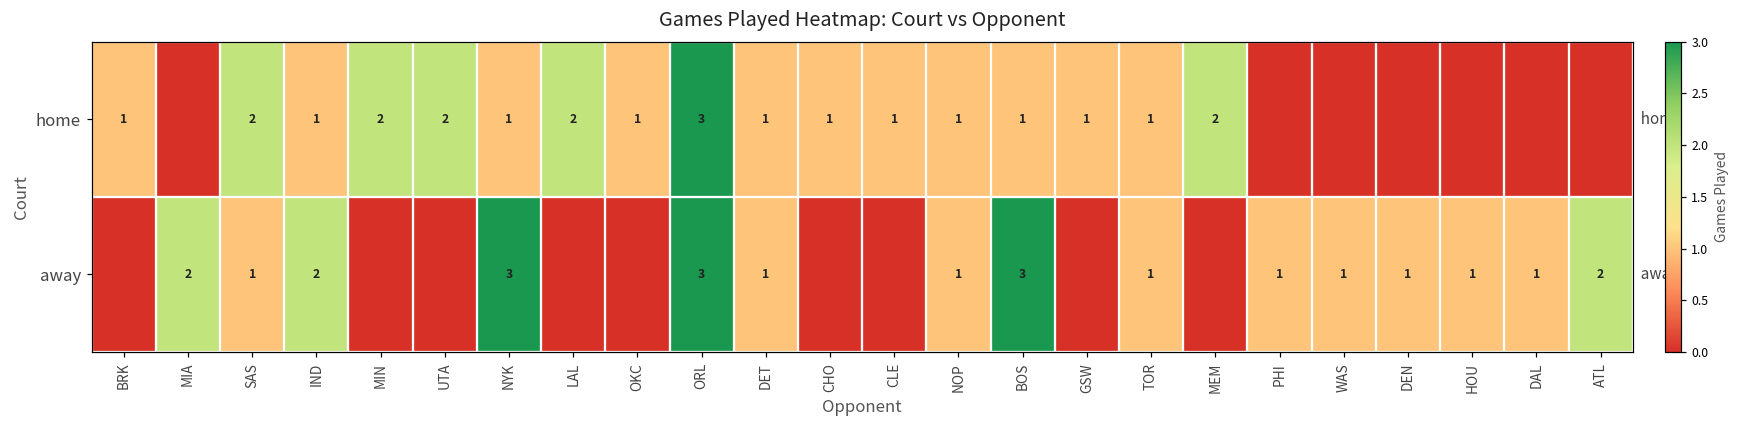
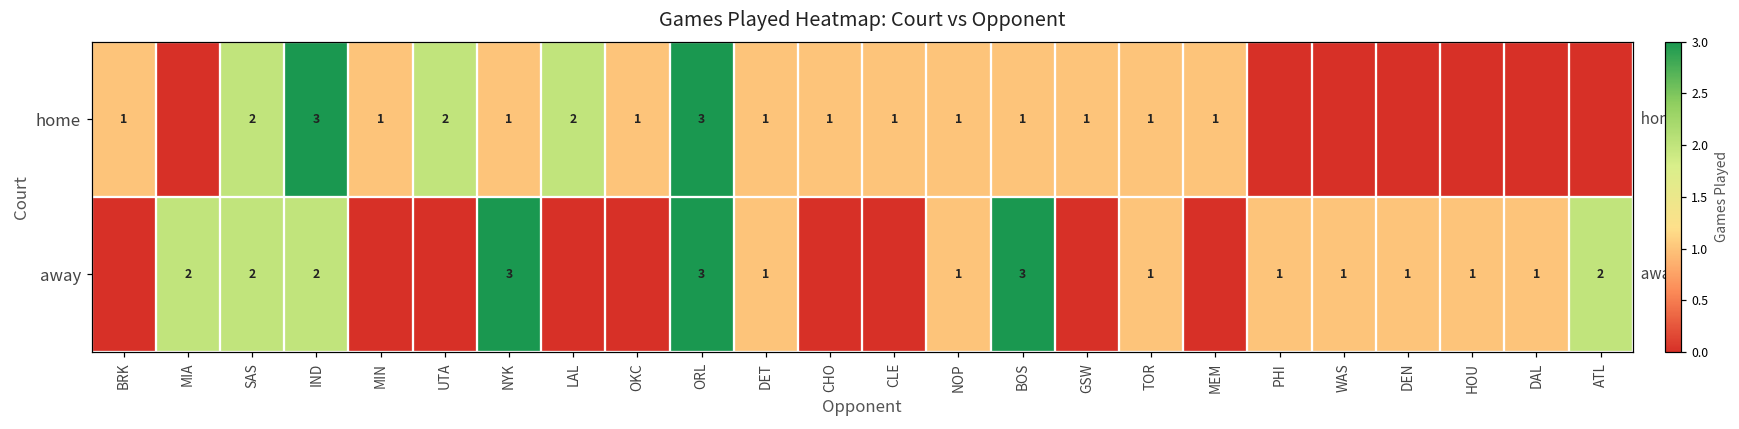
  {
    "home": {
      "BRK": 1,
      "SAS": 2,
-     "IND": 1,
-     "MIN": 2,
+     "IND": 3,
+     "MIN": 1,
      "UTA": 2,
      "NYK": 1,
      "LAL": 2,
      "OKC": 1,
      "ORL": 3,
      "DET": 1,
      "CHO": 1,
      "CLE": 1,
      "NOP": 1,
      "BOS": 1,
      "GSW": 1,
      "TOR": 1,
-     "MEM": 2
+     "MEM": 1
    },
    "away": {
      "MIA": 2,
-     "SAS": 1,
+     "SAS": 2,
      "IND": 2,
      "NYK": 3,
      "ORL": 3,
      "DET": 1,
      "NOP": 1,
      "BOS": 3,
      "TOR": 1,
      "PHI": 1,
      "WAS": 1,
      "DEN": 1,
      "HOU": 1,
      "DAL": 1,
      "ATL": 2
    }
  }
